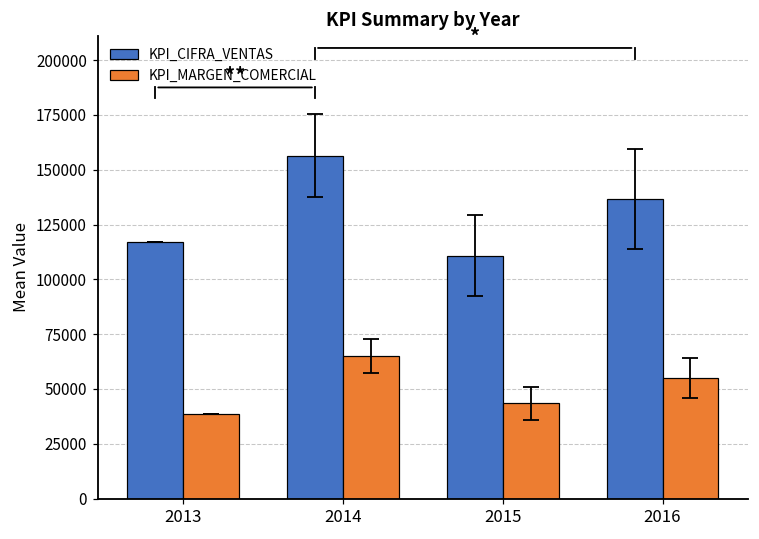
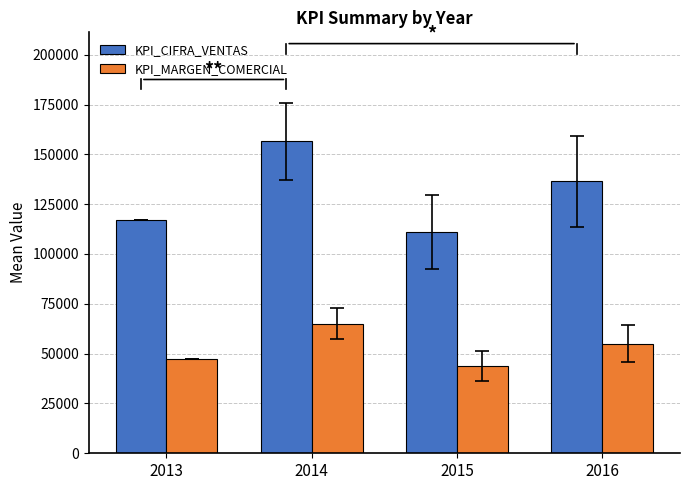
  {
    "KPI_MARGEN_COMERCIAL": {
-     "2013": 39000,
+     "2013": 48000,
      "2014": 65000,
      "2015": 44000,
      "2016": 55000
    }
  }
